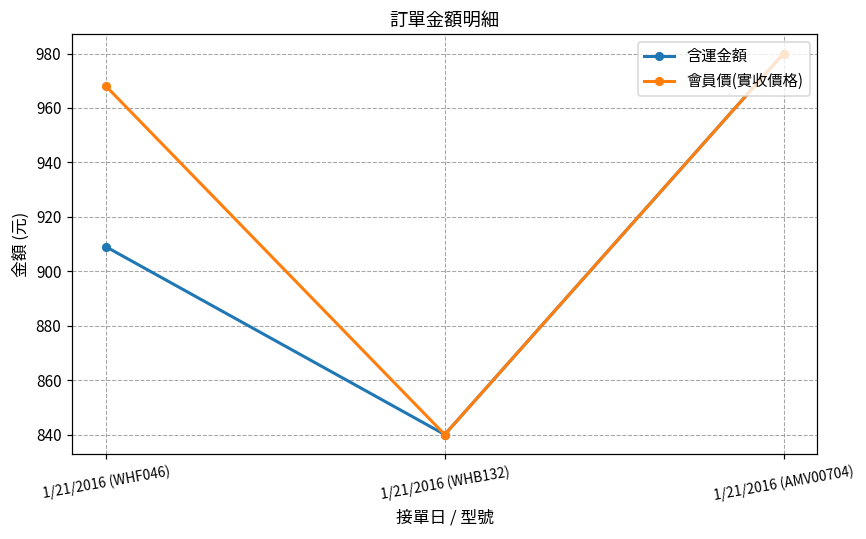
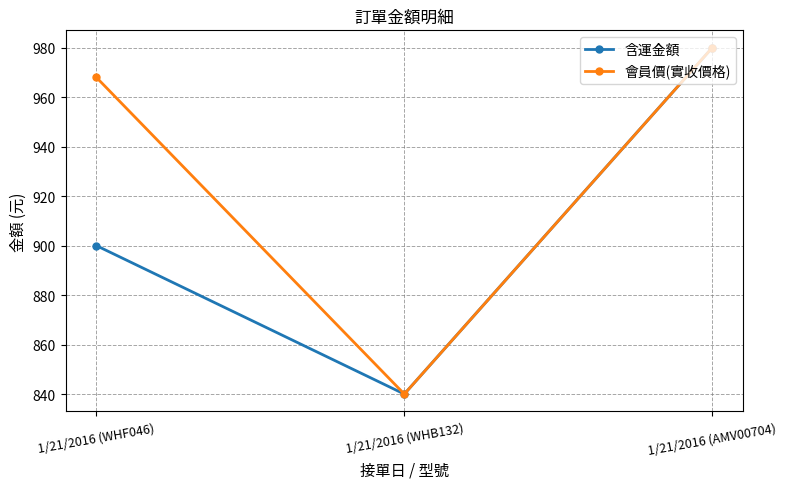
  {
    "含運金額": {
-     "1/21/2016 (WHF046)": 909
+     "1/21/2016 (WHF046)": 900
    },
    "會員價(實收價格)": {
      "1/21/2016 (WHF046)": 968
    }
  }
